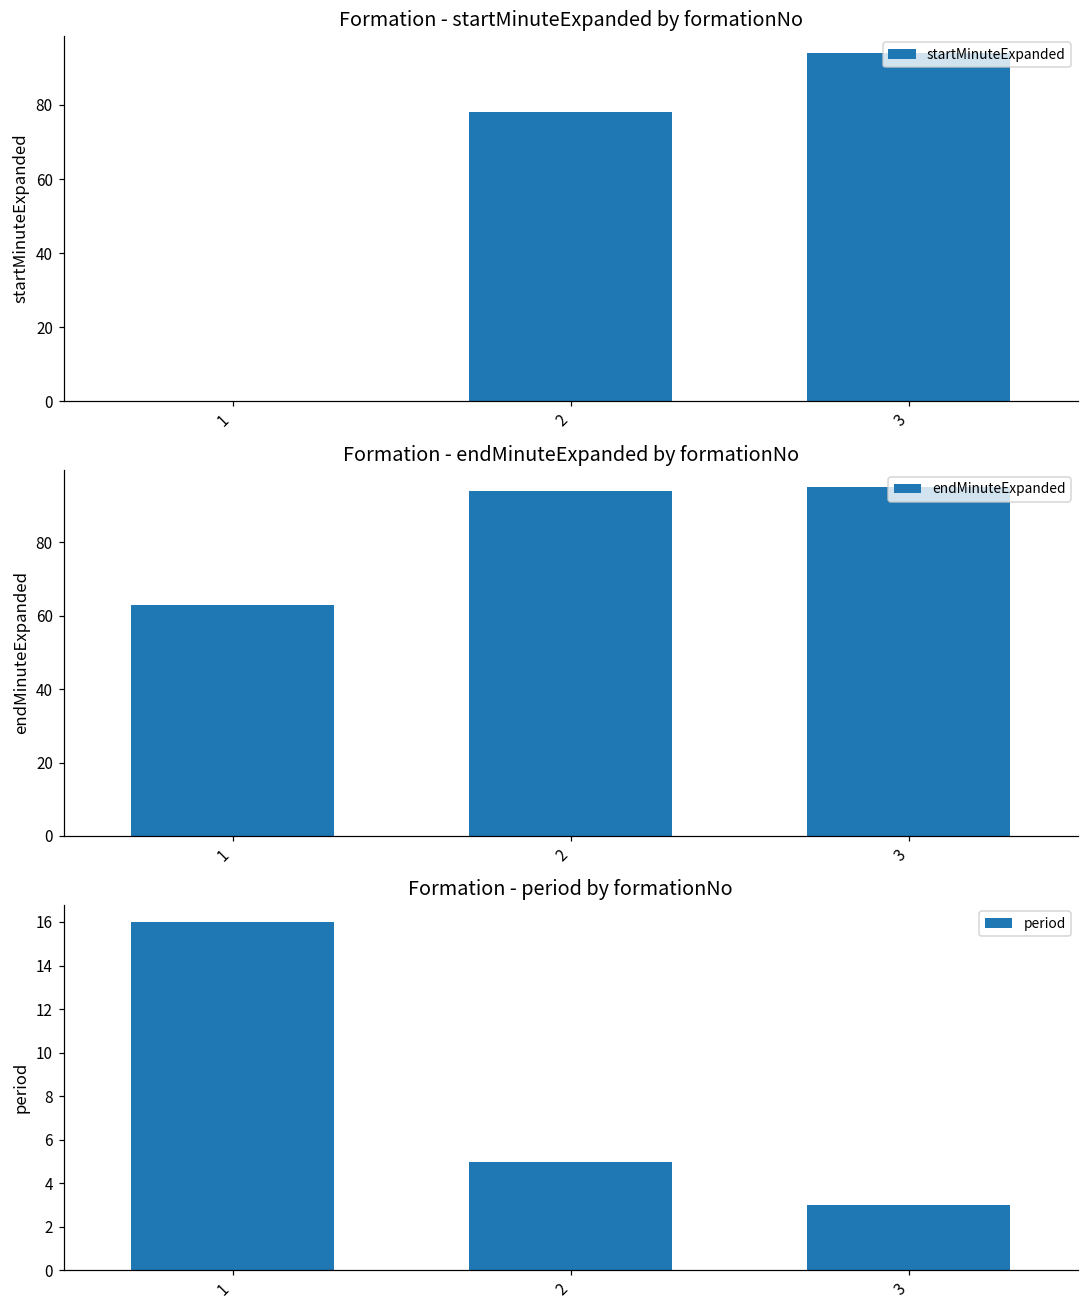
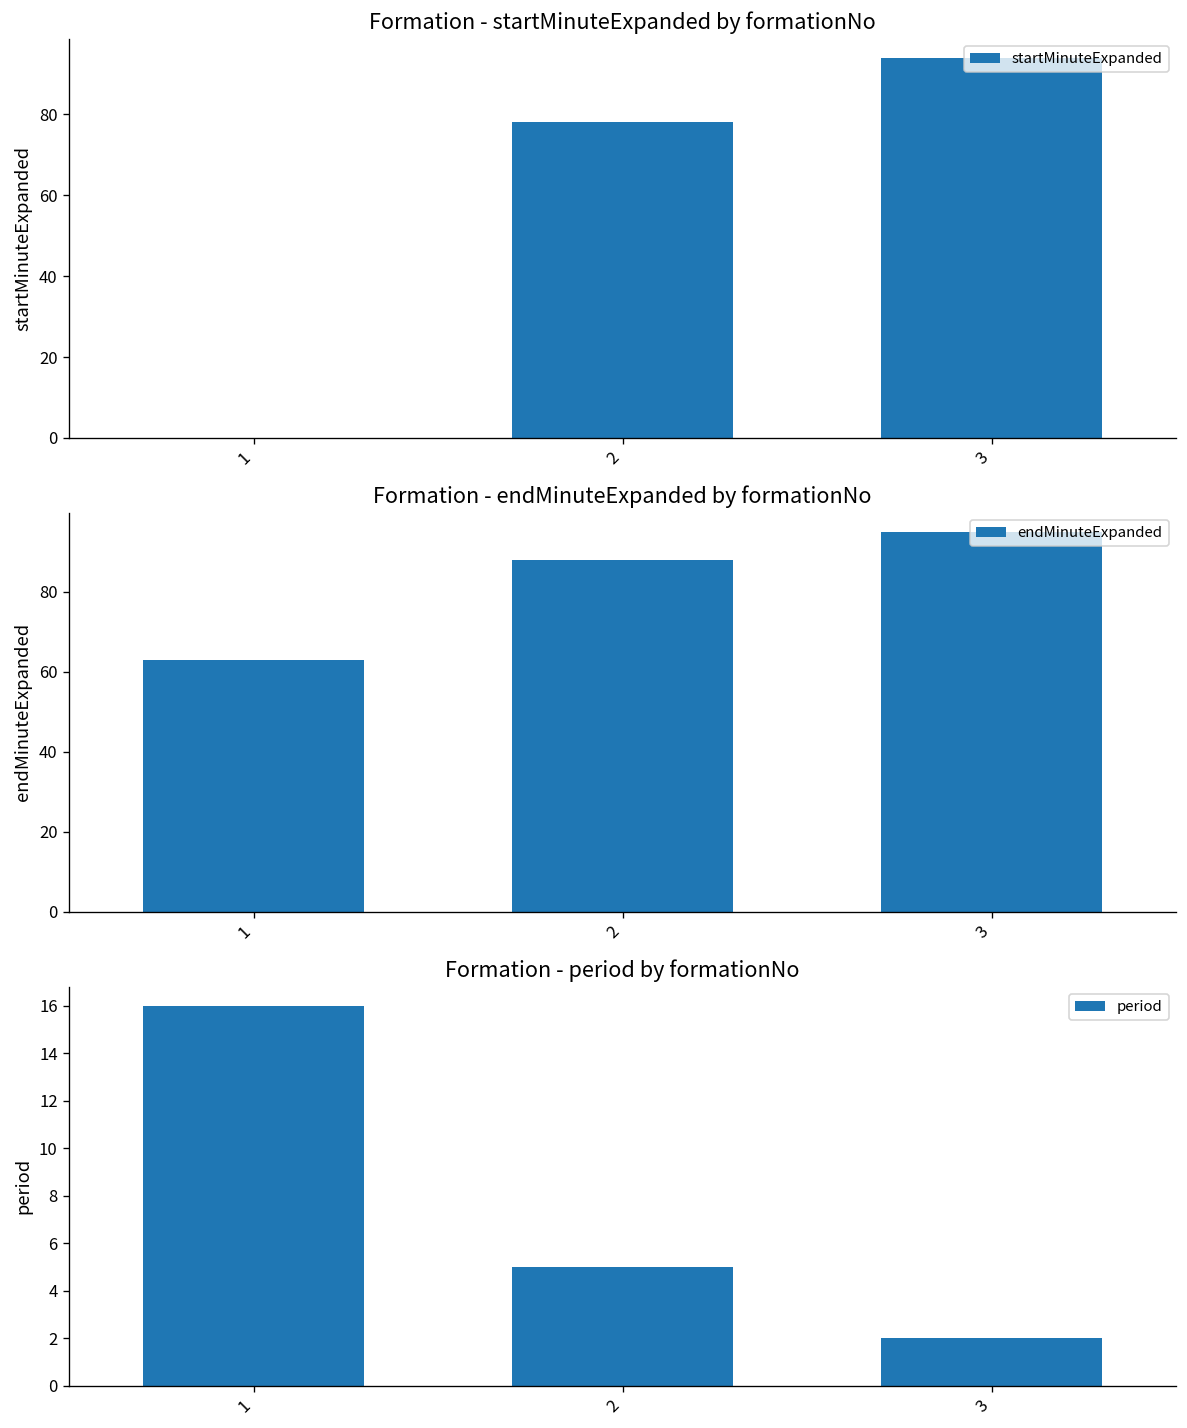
  {
    "Formation - startMinuteExpanded by formationNo": {
      "1": 0,
      "2": 78
    },
    "Formation - endMinuteExpanded by formationNo": {
      "1": 63,
-     "2": 94
+     "2": 88
    },
    "Formation - period by formationNo": {
      "1": 16,
      "2": 5,
-     "3": 3
+     "3": 2
    }
  }
